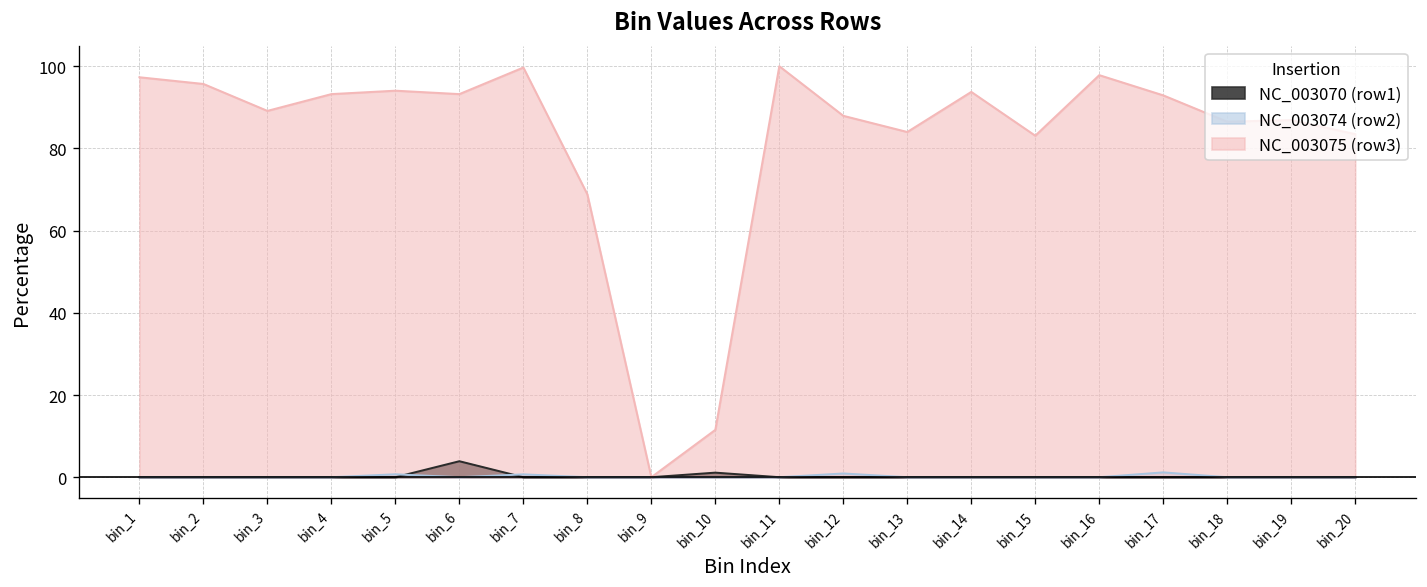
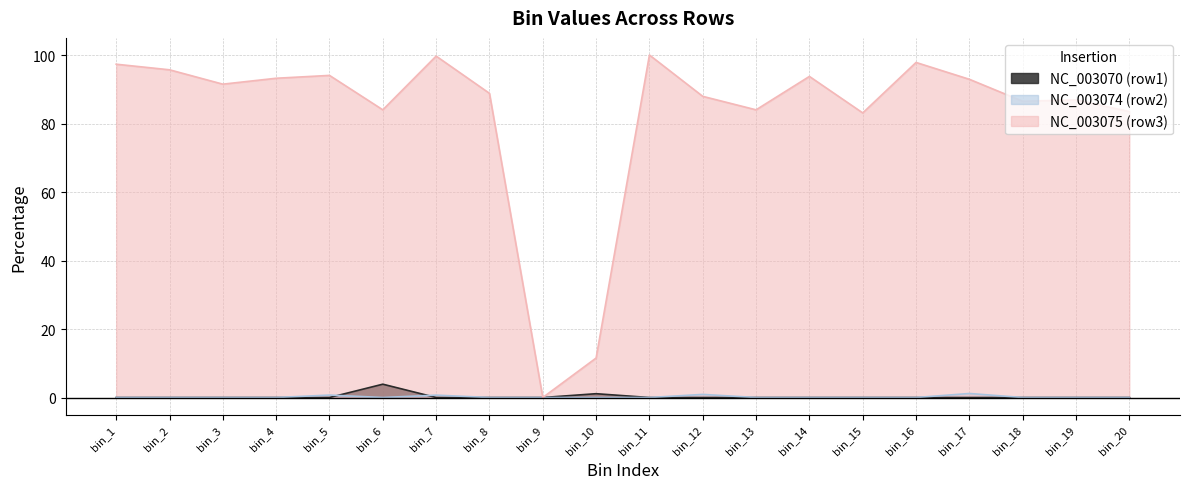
  {
    "NC_003070 (row1)": {
      "bin_6": 4,
      "bin_10": 1,
      "bin_12": 0,
      "bin_17": 0
    },
    "NC_003074 (row2)": {
      "bin_6": 0,
      "bin_10": 0,
      "bin_12": 1,
      "bin_17": 1
    },
    "NC_003075 (row3)": {
      "bin_1": 97,
      "bin_2": 96,
-     "bin_3": 89,
+     "bin_3": 91,
      "bin_4": 93,
      "bin_5": 94,
-     "bin_6": 93,
+     "bin_6": 84,
      "bin_7": 100,
-     "bin_8": 69,
+     "bin_8": 89,
      "bin_10": 12,
      "bin_11": 100,
      "bin_12": 88,
      "bin_13": 84,
      "bin_14": 94,
      "bin_15": 83,
      "bin_16": 98,
      "bin_17": 93
    }
  }
